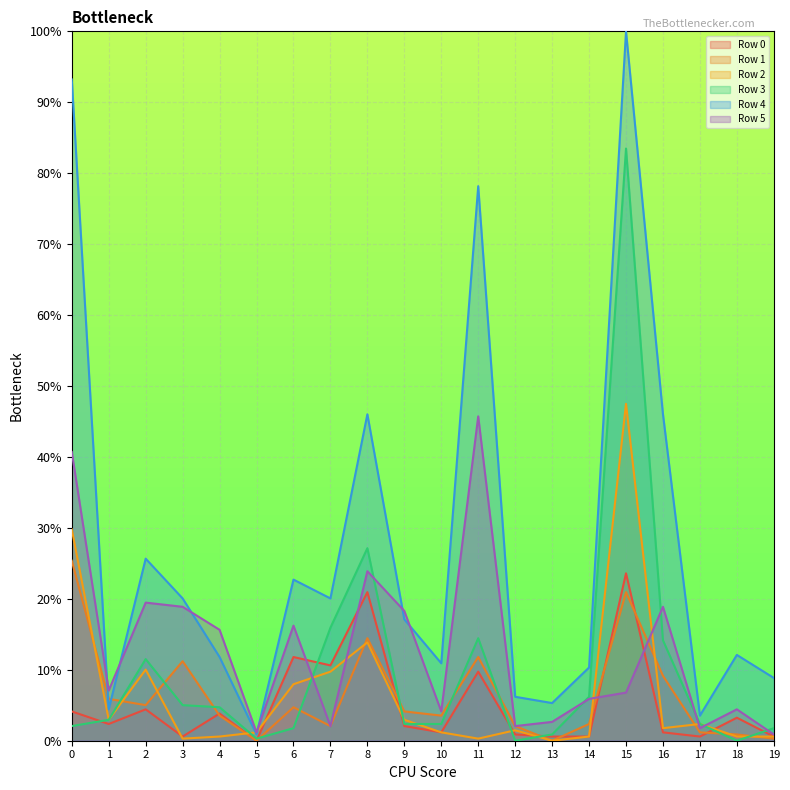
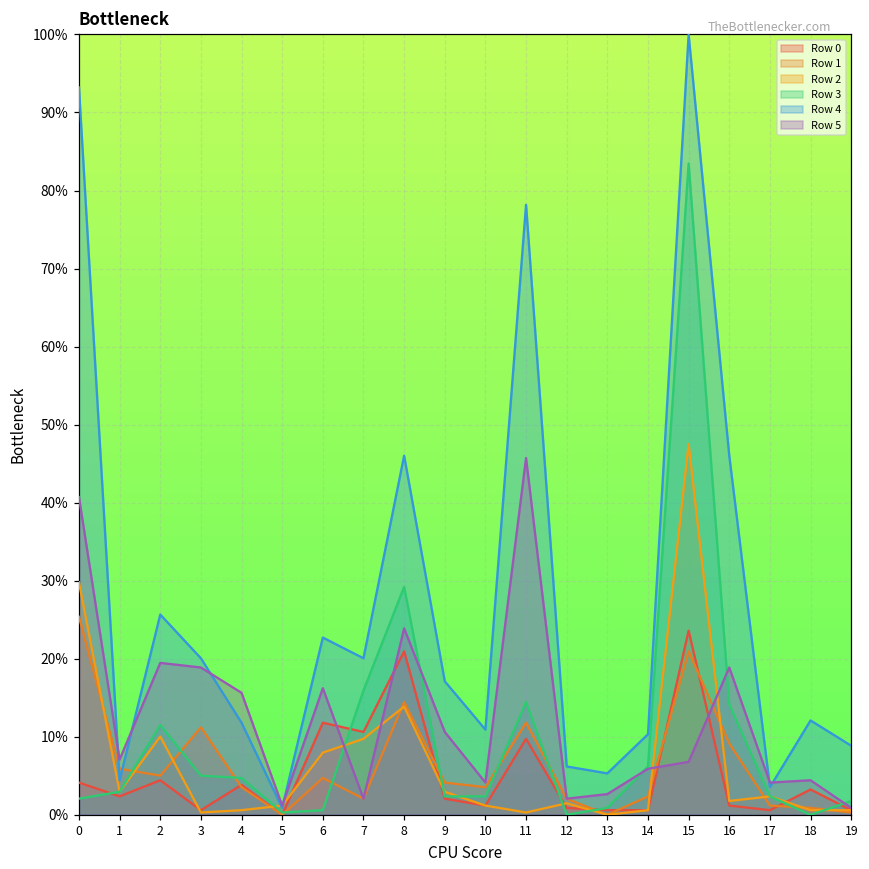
  {
    "Row 3": {
      "0": "2%",
      "2": "12%",
      "3": "5%",
      "4": "5%",
-     "6": "2%",
+     "6": "1%",
      "7": "16%",
-     "8": "27%",
+     "8": "29%",
      "10": "2%",
      "11": "14%",
      "12": "0%",
      "15": "83%",
      "16": "14%",
      "18": "0%",
      "19": "2%"
    },
    "Row 4": {
      "0": "93%",
      "1": "4%",
      "2": "26%",
      "3": "20%",
      "4": "12%",
      "6": "23%",
      "7": "20%",
      "8": "46%",
      "9": "17%",
      "10": "11%",
      "11": "78%",
      "12": "6%",
      "13": "5%",
      "14": "10%",
      "15": "100%",
      "16": "46%",
      "17": "4%",
      "18": "12%",
      "19": "9%"
    },
    "Row 5": {
      "0": "41%",
      "1": "7%",
      "2": "19%",
      "3": "19%",
      "4": "16%",
      "6": "16%",
      "8": "24%",
-     "9": "18%",
+     "9": "11%",
      "10": "4%",
      "11": "46%",
      "13": "3%",
      "15": "7%",
      "16": "19%",
-     "17": "2%",
+     "17": "4%",
      "18": "4%"
    }
  }
